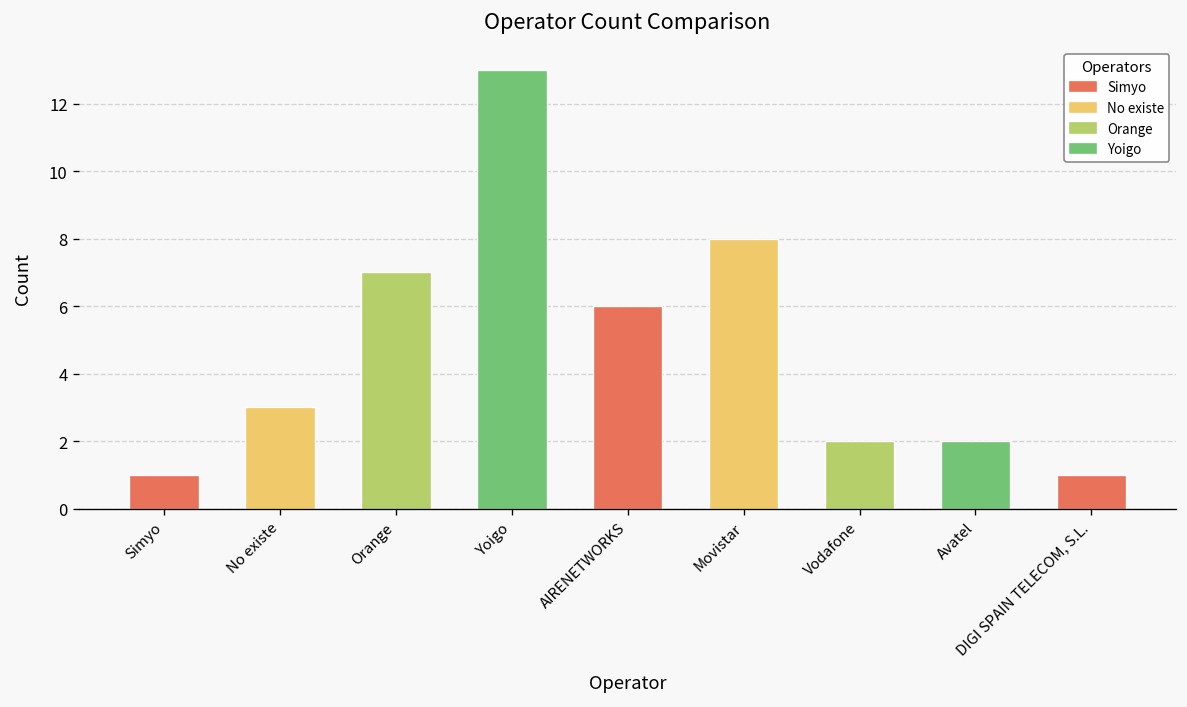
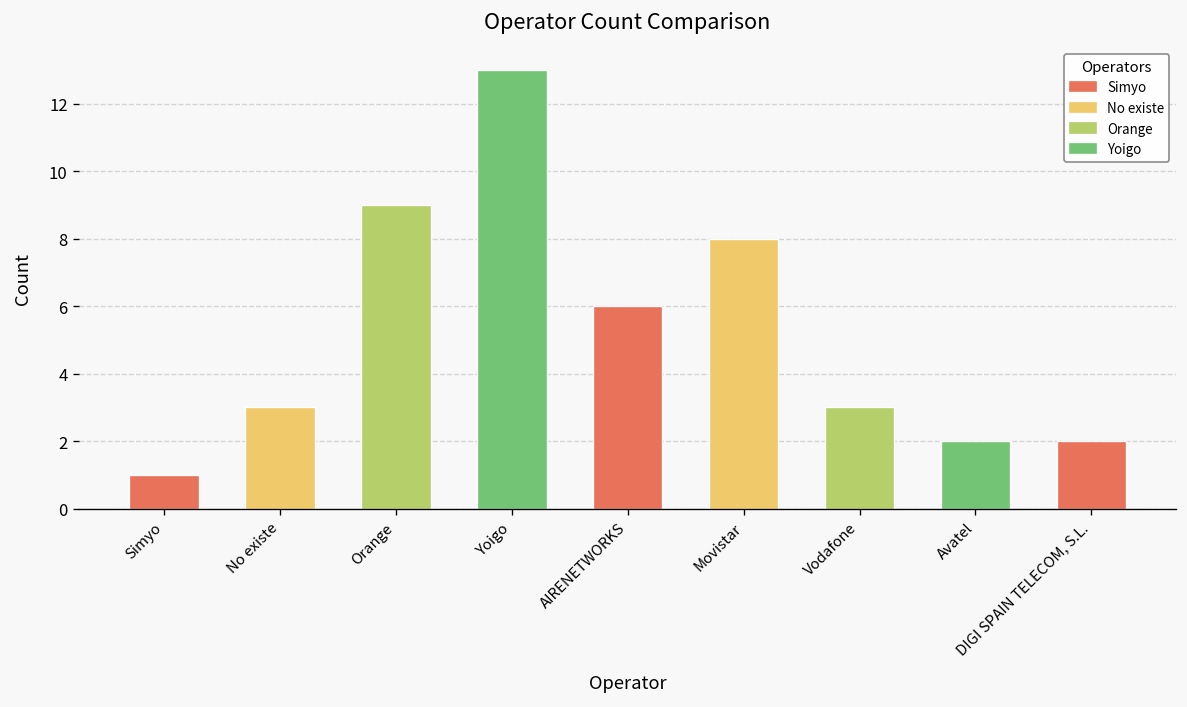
  {
    "Simyo": 1,
    "No existe": 3,
-   "Orange": 7,
+   "Orange": 9,
    "Yoigo": 13,
    "AIRENETWORKS": 6,
    "Movistar": 8,
-   "Vodafone": 2,
+   "Vodafone": 3,
    "Avatel": 2,
-   "DIGI SPAIN TELECOM, S.L.": 1
+   "DIGI SPAIN TELECOM, S.L.": 2
  }
